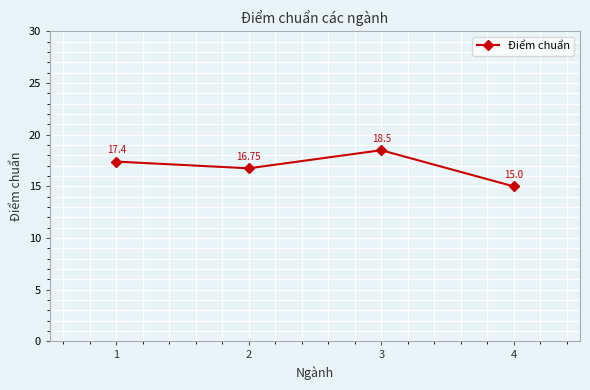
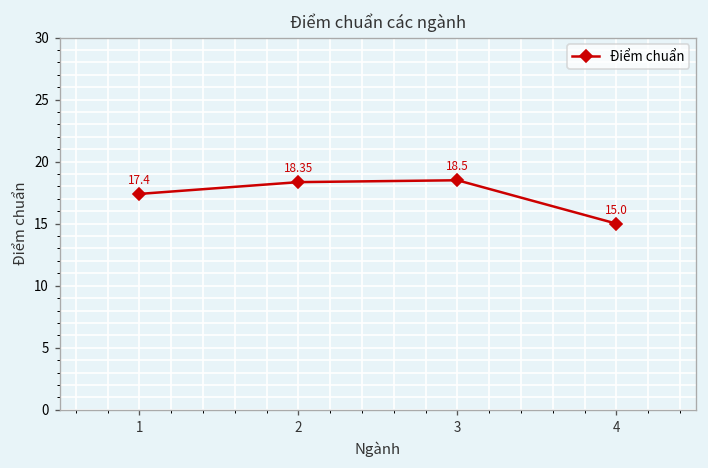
  {
    "1": 17.4,
-   "2": 16.75,
+   "2": 18.35,
    "3": 18.5,
    "4": 15.0
  }
